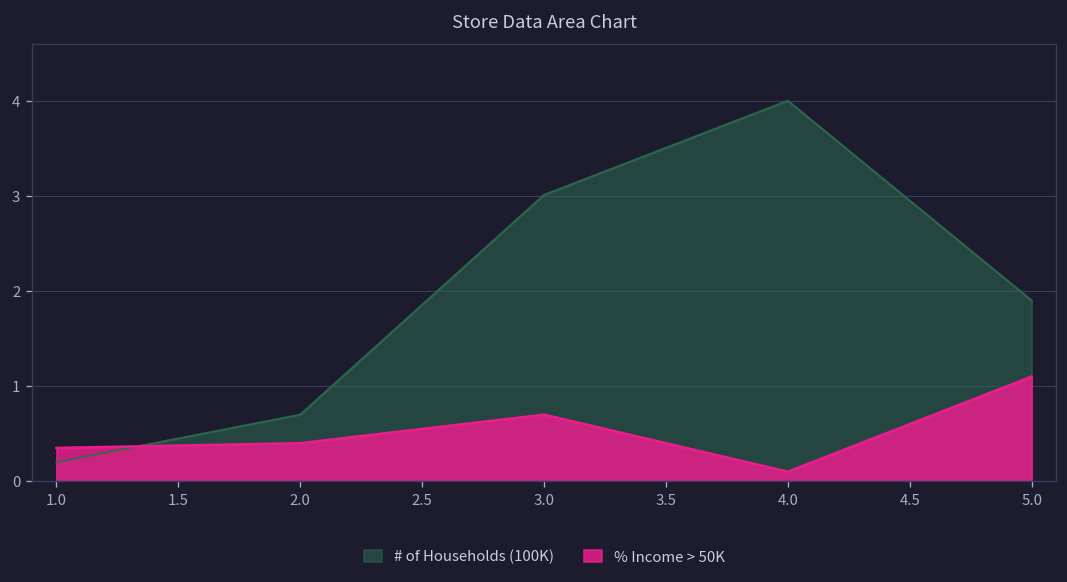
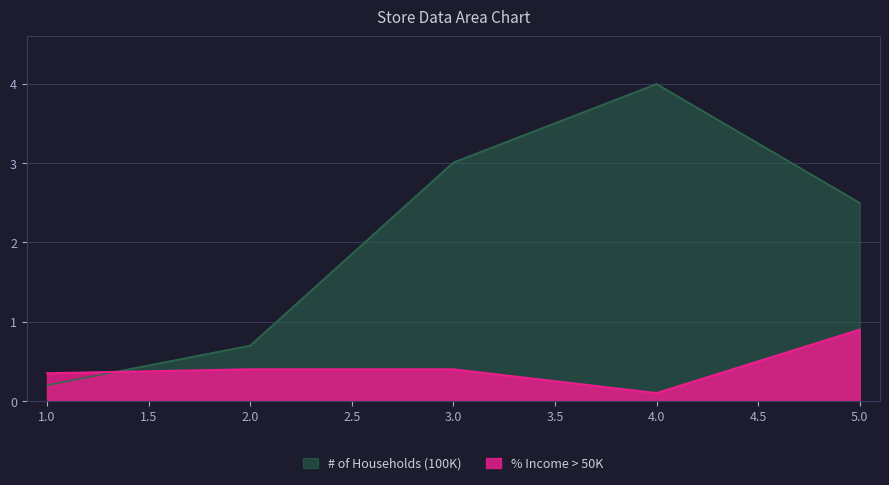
  {
    "# of Households (100K)": {
      "1.0": 0.2,
      "2.0": 0.7,
      "3.0": 3.0,
      "4.0": 4.0,
-     "5.0": 1.9
+     "5.0": 2.5
    },
    "% Income > 50K": {
      "1.0": 0.4,
      "2.0": 0.4,
-     "3.0": 0.7,
+     "3.0": 0.4,
      "4.0": 0.1,
-     "5.0": 1.1
+     "5.0": 0.9
    }
  }
